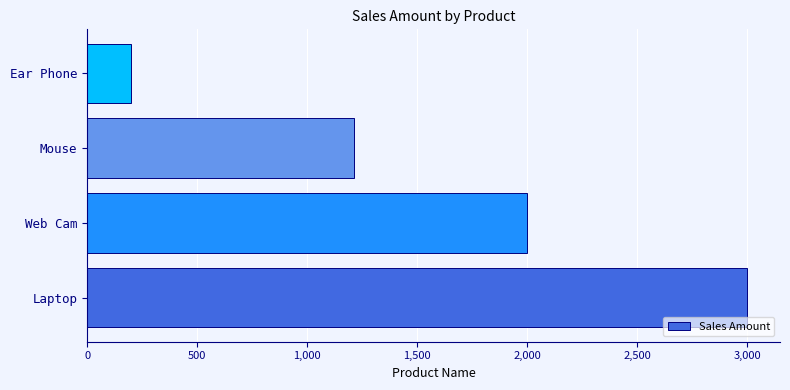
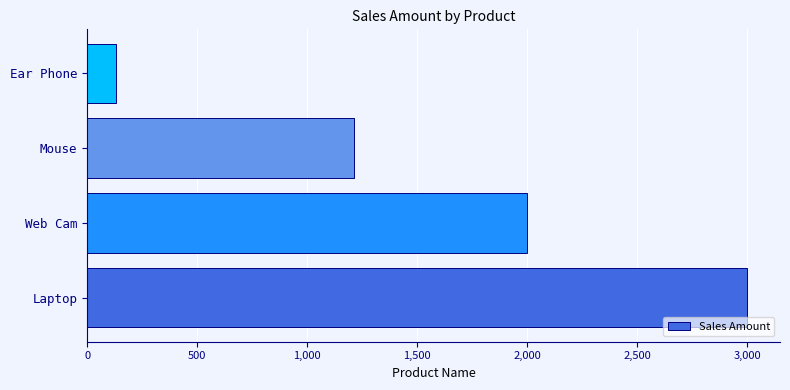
  {
-   "Ear Phone": "200",
+   "Ear Phone": "130",
    "Mouse": "1,220",
    "Web Cam": "2,000",
    "Laptop": "3,000"
  }
